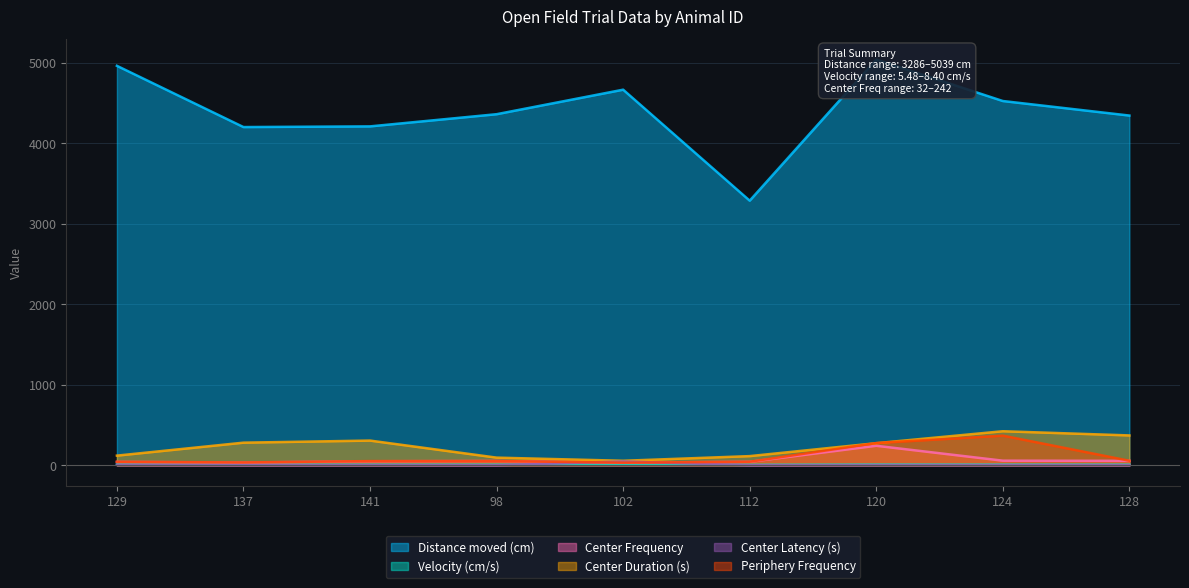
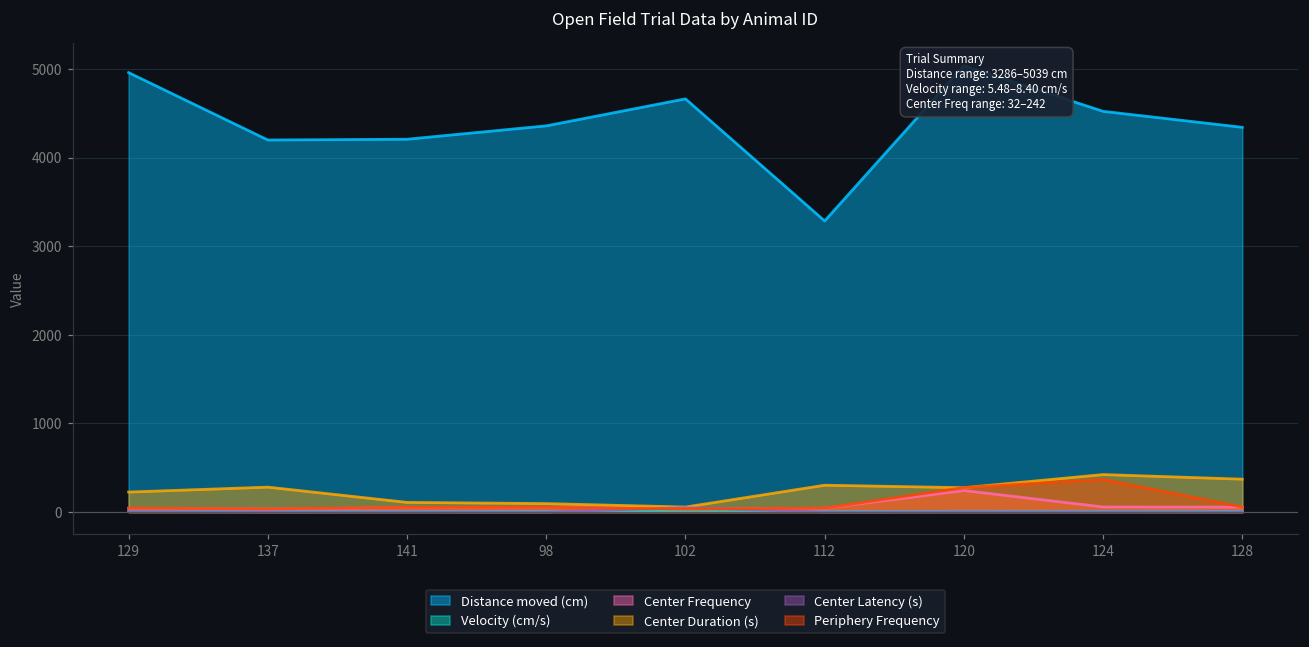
  {
    "Center Frequency": {
      "120": 200,
      "124": 100
    },
    "Center Duration (s)": {
-     "129": 100,
+     "129": 200,
      "137": 300,
-     "141": 300,
+     "141": 100,
      "98": 100,
-     "112": 100,
+     "112": 300,
      "124": 400,
      "128": 400
    },
    "Periphery Frequency": {
      "124": 400
    }
  }
